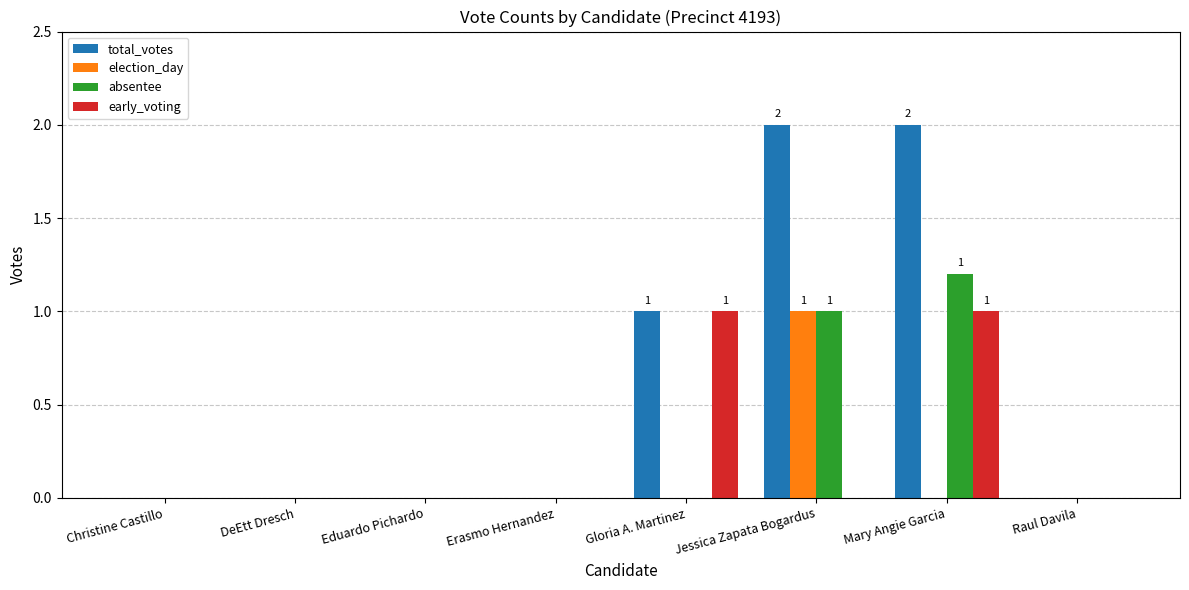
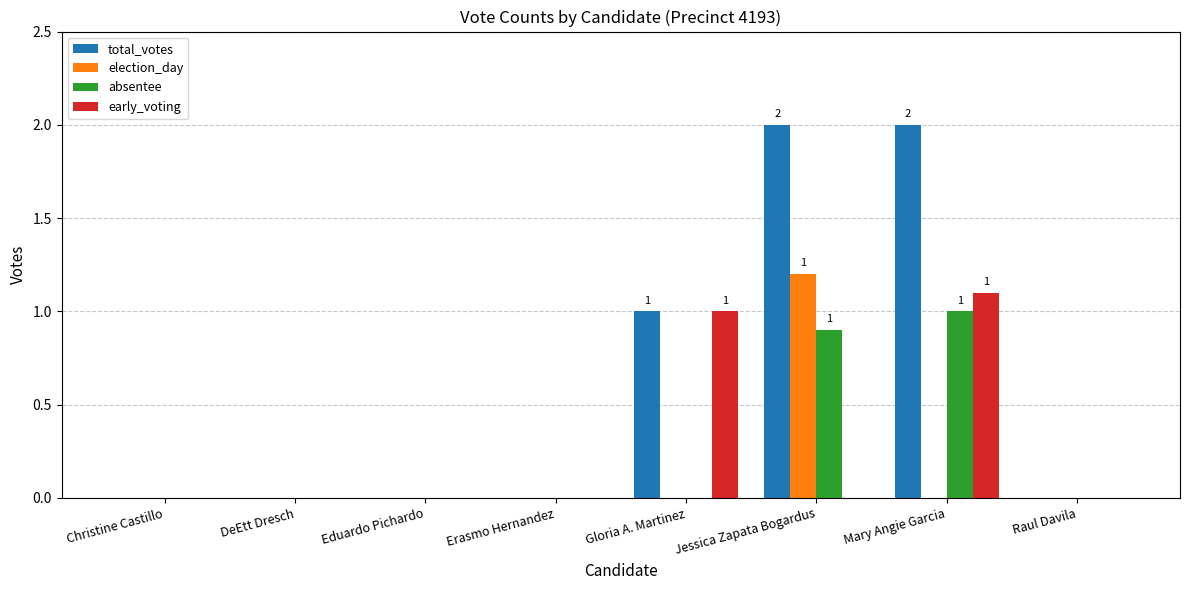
  {
    "total_votes": {
      "Gloria A. Martinez": 1,
      "Jessica Zapata Bogardus": 2,
      "Mary Angie Garcia": 2
    },
    "election_day": {
      "Christine Castillo": 0.0,
      "DeEtt Dresch": 0.0,
      "Eduardo Pichardo": 0.0,
      "Erasmo Hernandez": 0.0,
      "Gloria A. Martinez": 0.0,
-     "Jessica Zapata Bogardus": 1.0,
+     "Jessica Zapata Bogardus": 1.2,
      "Mary Angie Garcia": 0.0,
      "Raul Davila": 0.0
    },
    "absentee": {
      "Christine Castillo": 0.0,
      "DeEtt Dresch": 0.0,
      "Eduardo Pichardo": 0.0,
      "Erasmo Hernandez": 0.0,
      "Gloria A. Martinez": 0.0,
-     "Jessica Zapata Bogardus": 1.0,
-     "Mary Angie Garcia": 1.2,
+     "Jessica Zapata Bogardus": 0.9,
+     "Mary Angie Garcia": 1.0,
      "Raul Davila": 0.0
    },
    "early_voting": {
      "Christine Castillo": 0.0,
      "DeEtt Dresch": 0.0,
      "Eduardo Pichardo": 0.0,
      "Erasmo Hernandez": 0.0,
      "Jessica Zapata Bogardus": 0.0,
-     "Mary Angie Garcia": 1.0,
+     "Mary Angie Garcia": 1.1,
      "Raul Davila": 0.0
    }
  }
